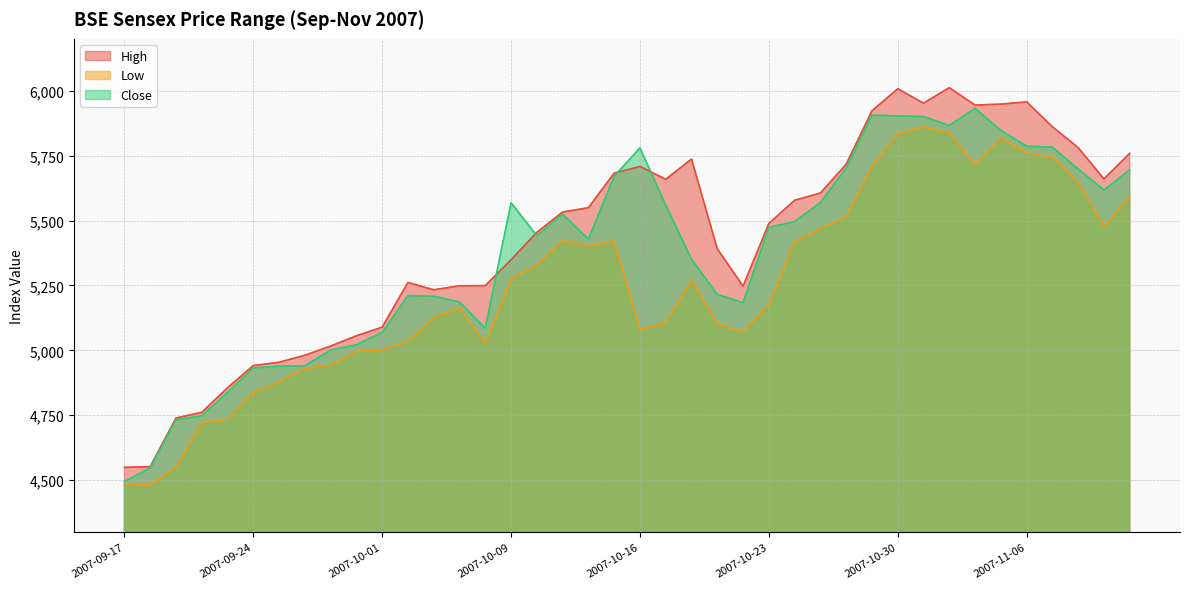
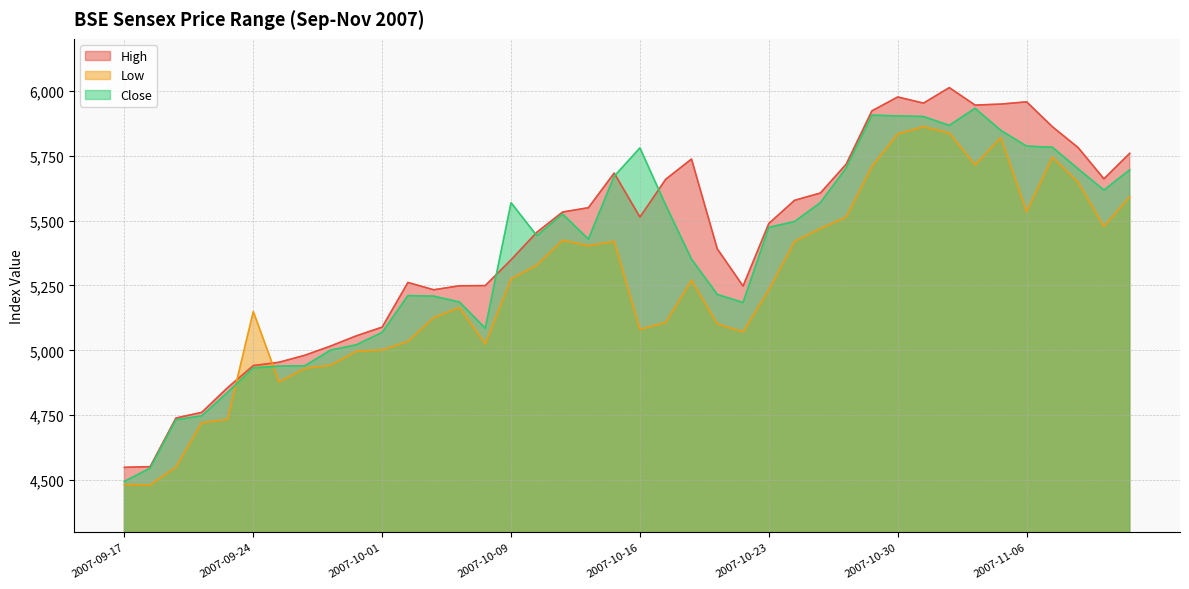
  {
    "High": {
      "2007-09-17": "4,550",
      "2007-10-01": "5,090",
      "2007-10-09": "5,350",
-     "2007-10-16": "5,710",
+     "2007-10-16": "5,510",
      "2007-10-23": "5,490",
-     "2007-10-30": "6,010",
+     "2007-10-30": "5,980",
      "2007-11-06": "5,960"
    },
    "Low": {
      "2007-09-17": "4,480",
-     "2007-09-24": "4,840",
+     "2007-09-24": "5,150",
      "2007-10-01": "5,000",
      "2007-10-09": "5,280",
      "2007-10-16": "5,080",
-     "2007-10-23": "5,180",
+     "2007-10-23": "5,230",
      "2007-10-30": "5,830",
-     "2007-11-06": "5,760"
+     "2007-11-06": "5,530"
    },
    "Close": {
      "2007-09-17": "4,490",
      "2007-10-01": "5,070",
      "2007-10-09": "5,570",
      "2007-10-16": "5,780",
      "2007-10-23": "5,470",
      "2007-10-30": "5,900",
      "2007-11-06": "5,790"
    }
  }
